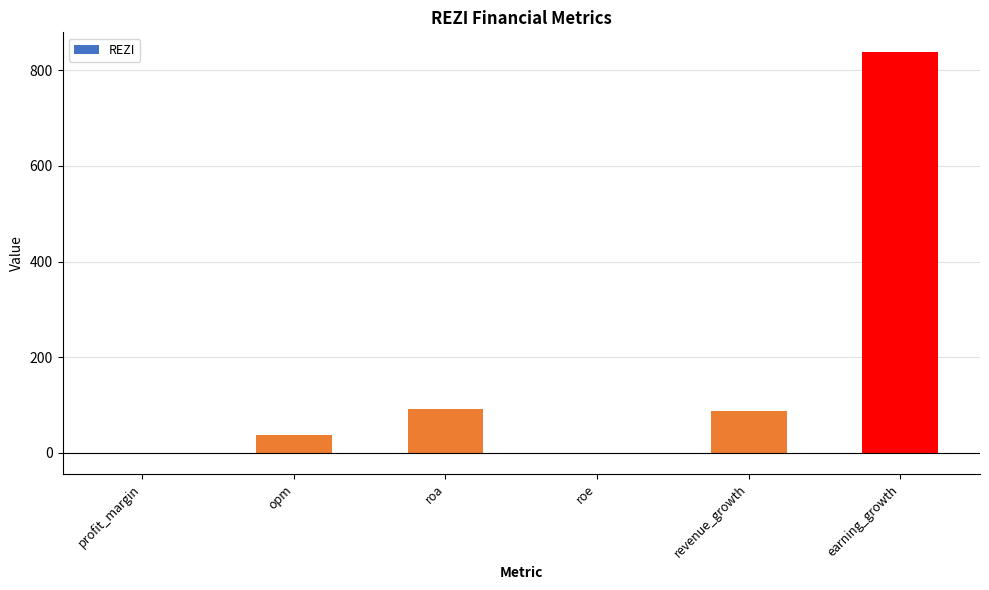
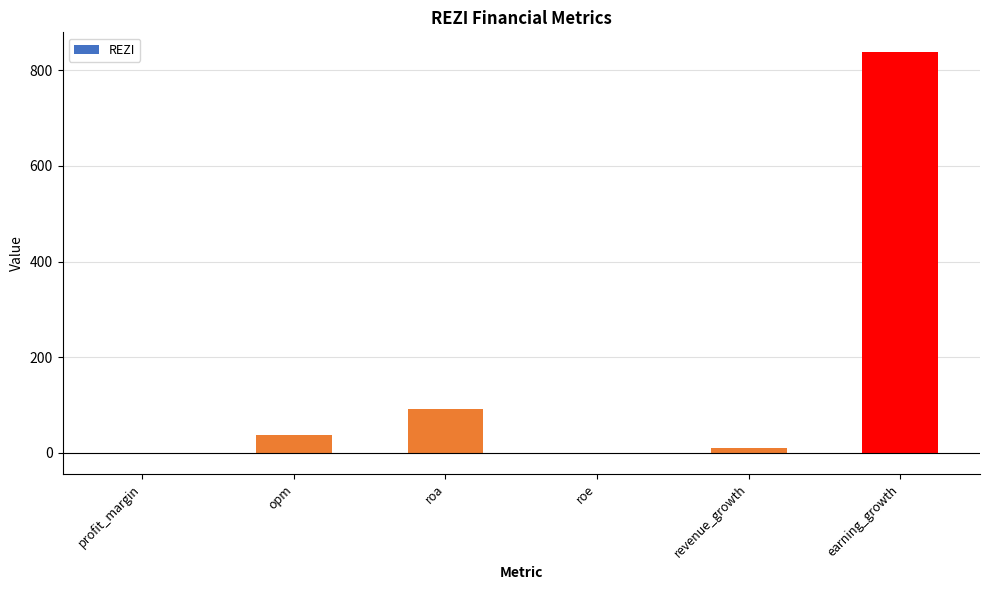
  {
    "opm": 40,
    "roa": 90,
-   "revenue_growth": 90,
+   "revenue_growth": 10,
    "earning_growth": 840
  }
